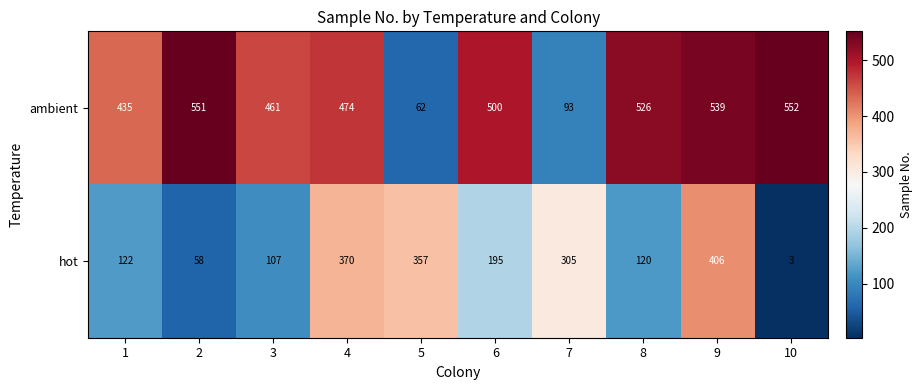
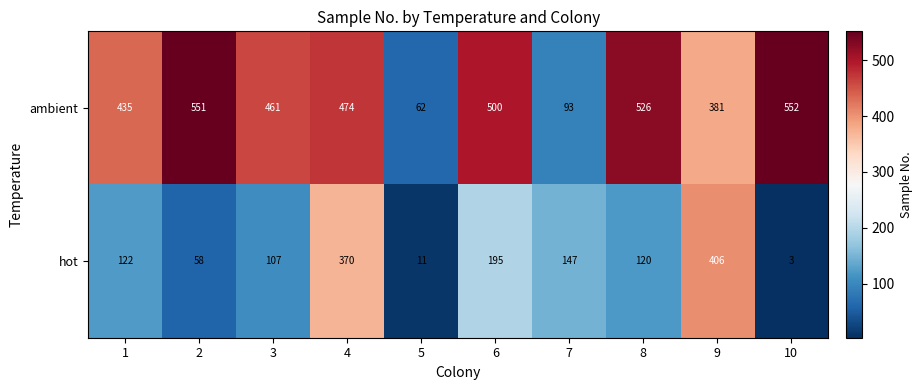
  {
    "ambient": {
      "1": 435,
      "2": 551,
      "3": 461,
      "4": 474,
      "5": 62,
      "6": 500,
      "7": 93,
      "8": 526,
-     "9": 539,
+     "9": 381,
      "10": 552
    },
    "hot": {
      "1": 122,
      "2": 58,
      "3": 107,
      "4": 370,
-     "5": 357,
+     "5": 11,
      "6": 195,
-     "7": 305,
+     "7": 147,
      "8": 120,
      "9": 406,
      "10": 3
    }
  }
